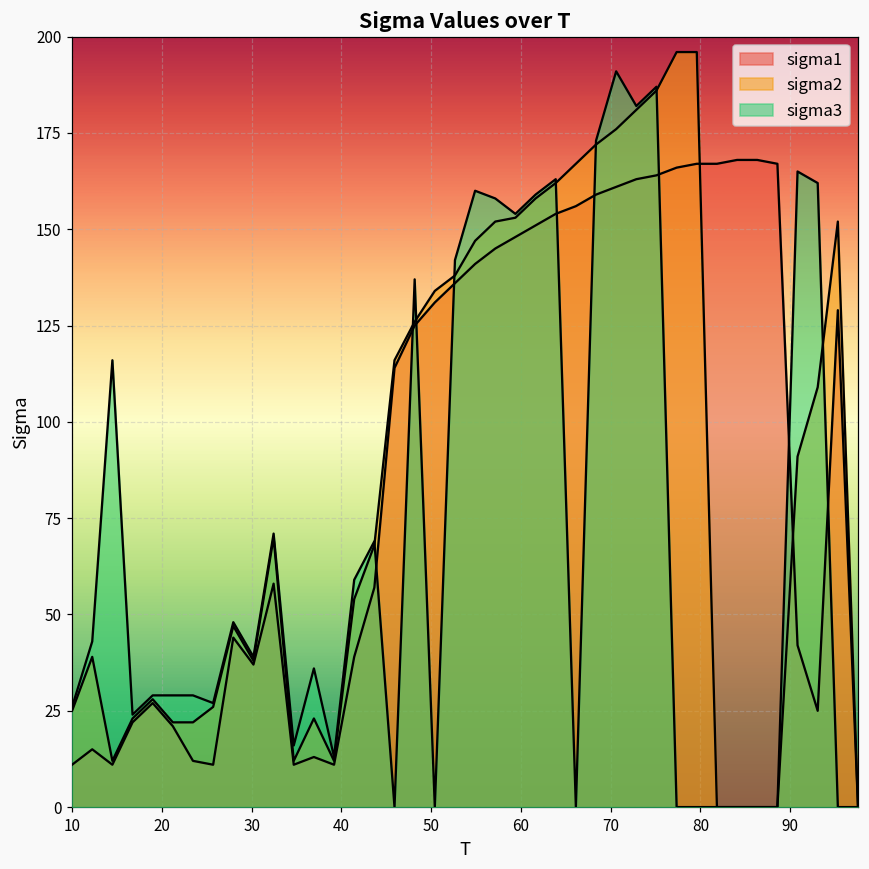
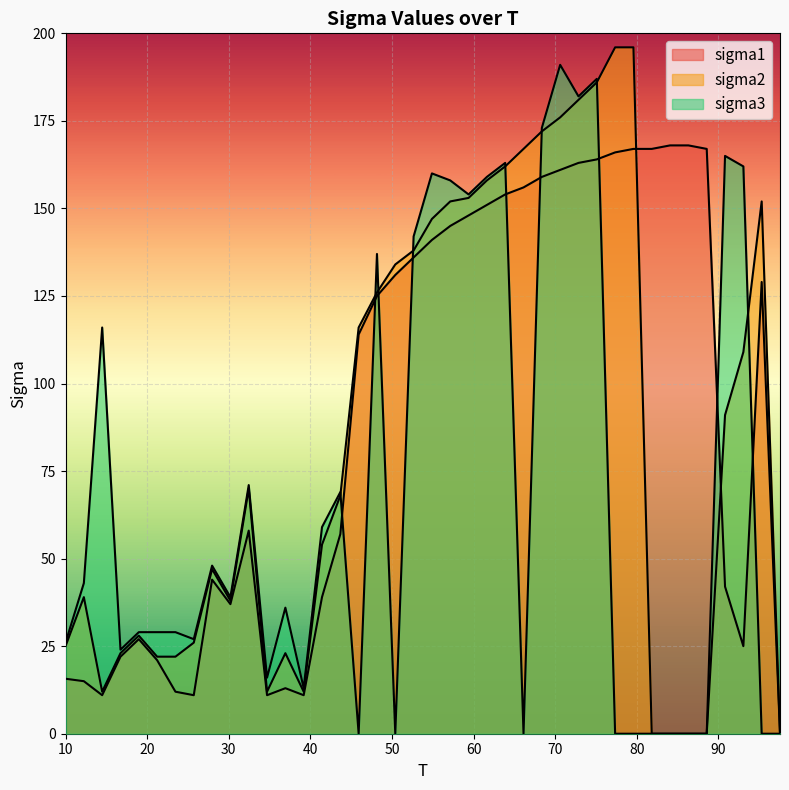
  {
    "sigma1": {
-     "10": 11
+     "10": 16
    },
    "sigma2": {
      "10": 25
    },
    "sigma3": {
      "10": 26
    }
  }
